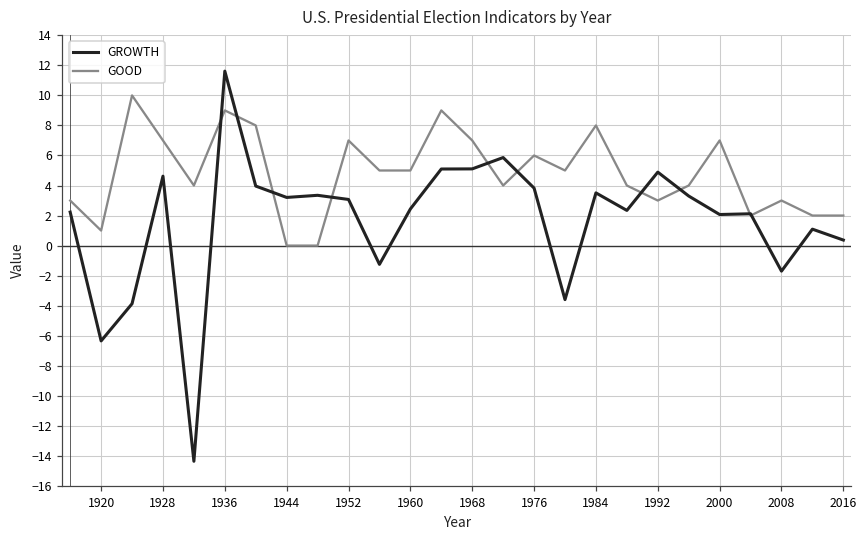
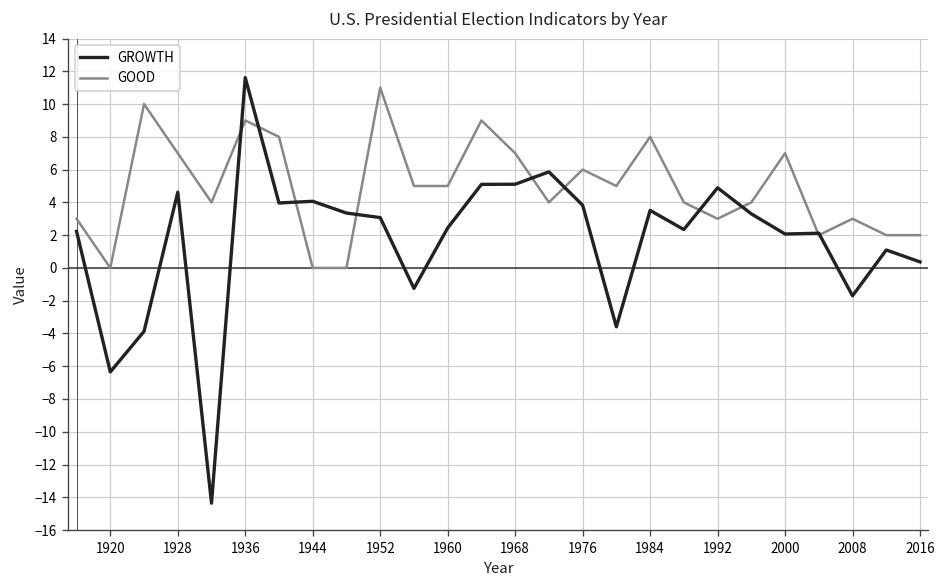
  {
    "GROWTH": {
      "1920": -6.3,
      "1928": 4.6,
      "1936": 11.6,
-     "1944": 3.2,
+     "1944": 4.1,
      "1952": 3.1,
      "1960": 2.4,
      "1968": 5.1,
      "1976": 3.8,
      "1984": 3.5,
      "1992": 4.9,
      "2000": 2.1,
      "2008": -1.7,
      "2016": 0.4
    },
    "GOOD": {
-     "1920": 1,
+     "1920": 0,
      "1928": 7,
      "1936": 9,
      "1944": 0,
-     "1952": 7,
+     "1952": 11,
      "1960": 5,
      "1968": 7,
      "1976": 6,
      "1984": 8,
      "1992": 3,
      "2000": 7,
      "2008": 3,
      "2016": 2
    }
  }
